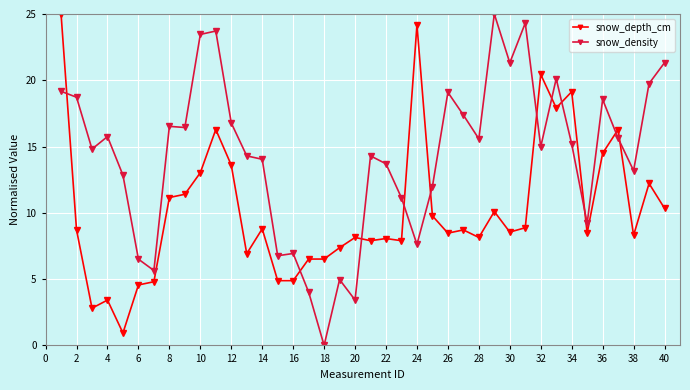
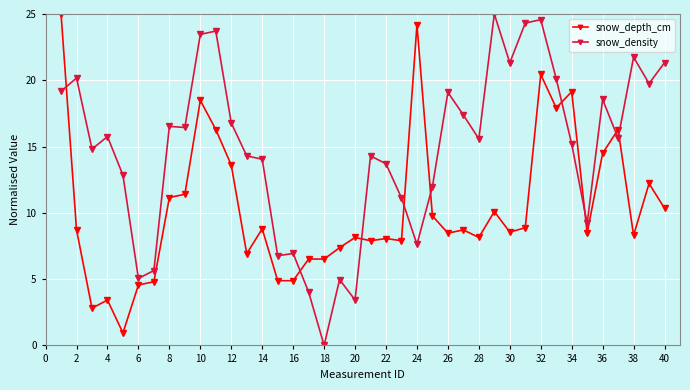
  {
    "snow_depth_cm": {
      "2": 8.7,
      "4": 3.4,
      "6": 4.6,
      "8": 11.2,
-     "10": 13.0,
+     "10": 18.5,
      "12": 13.6,
      "14": 8.8,
      "16": 4.9,
      "18": 6.5,
      "20": 8.1,
      "22": 8.1,
      "24": 24.2,
      "26": 8.5,
      "28": 8.1,
      "30": 8.6,
      "32": 20.4,
      "34": 19.1,
      "36": 14.5,
      "38": 8.3,
      "40": 10.3
    },
    "snow_density": {
-     "2": 18.7,
+     "2": 20.2,
      "4": 15.8,
-     "6": 6.5,
+     "6": 5.1,
      "8": 16.5,
      "10": 23.5,
      "12": 16.8,
      "14": 14.0,
      "16": 6.9,
      "18": 0.0,
      "20": 3.4,
      "22": 13.7,
      "24": 7.6,
      "26": 19.1,
      "28": 15.6,
      "30": 21.3,
-     "32": 15.0,
+     "32": 24.6,
      "34": 15.2,
      "36": 18.6,
-     "38": 13.2,
+     "38": 21.7,
      "40": 21.3
    }
  }
